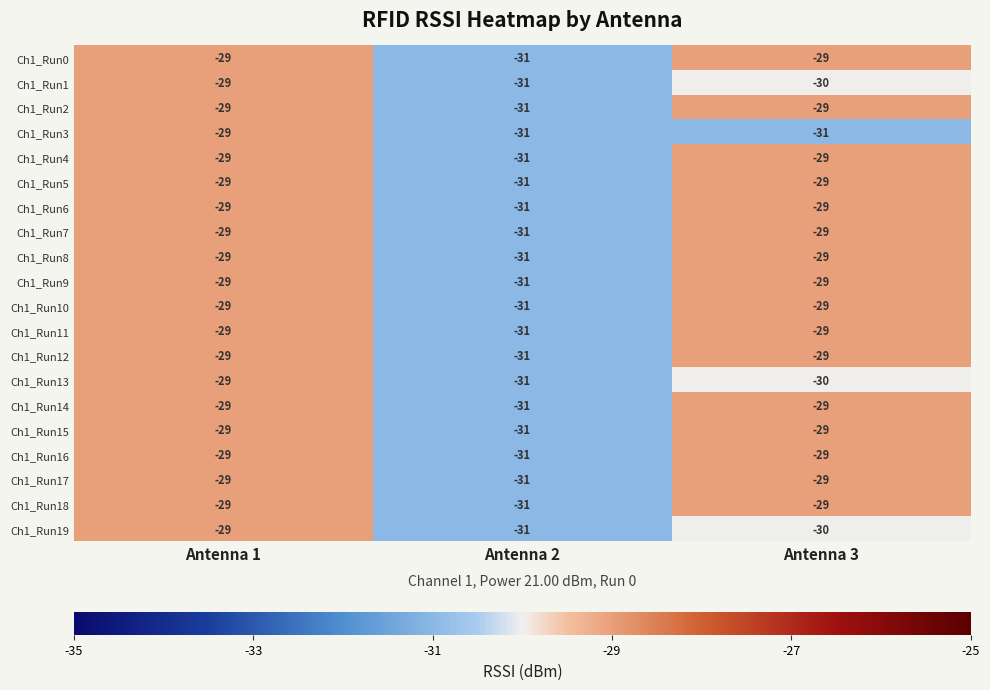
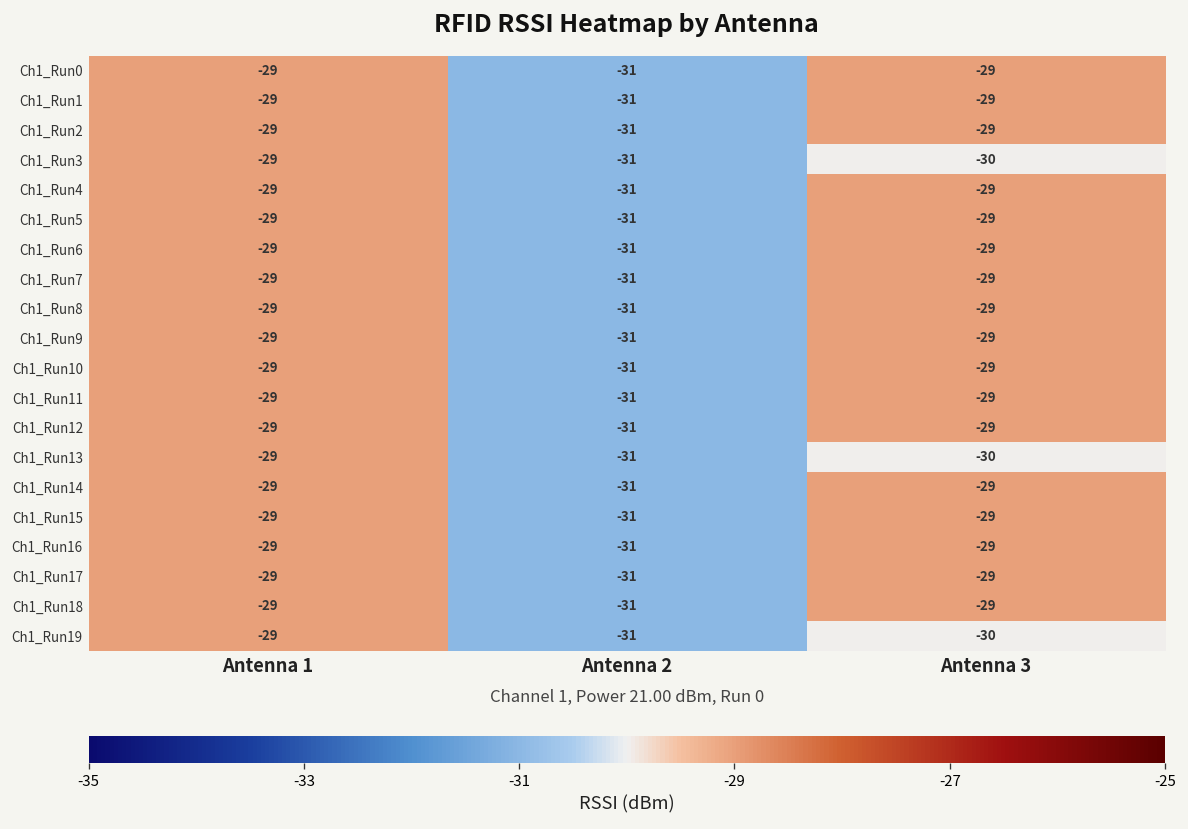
  {
    "Ch1_Run0": {
      "Antenna 1": -29,
      "Antenna 2": -31,
      "Antenna 3": -29
    },
    "Ch1_Run1": {
      "Antenna 1": -29,
      "Antenna 2": -31,
-     "Antenna 3": -30
+     "Antenna 3": -29
    },
    "Ch1_Run2": {
      "Antenna 1": -29,
      "Antenna 2": -31,
      "Antenna 3": -29
    },
    "Ch1_Run3": {
      "Antenna 1": -29,
      "Antenna 2": -31,
-     "Antenna 3": -31
+     "Antenna 3": -30
    },
    "Ch1_Run4": {
      "Antenna 1": -29,
      "Antenna 2": -31,
      "Antenna 3": -29
    },
    "Ch1_Run5": {
      "Antenna 1": -29,
      "Antenna 2": -31,
      "Antenna 3": -29
    },
    "Ch1_Run6": {
      "Antenna 1": -29,
      "Antenna 2": -31,
      "Antenna 3": -29
    },
    "Ch1_Run7": {
      "Antenna 1": -29,
      "Antenna 2": -31,
      "Antenna 3": -29
    },
    "Ch1_Run8": {
      "Antenna 1": -29,
      "Antenna 2": -31,
      "Antenna 3": -29
    },
    "Ch1_Run9": {
      "Antenna 1": -29,
      "Antenna 2": -31,
      "Antenna 3": -29
    },
    "Ch1_Run10": {
      "Antenna 1": -29,
      "Antenna 2": -31,
      "Antenna 3": -29
    },
    "Ch1_Run11": {
      "Antenna 1": -29,
      "Antenna 2": -31,
      "Antenna 3": -29
    },
    "Ch1_Run12": {
      "Antenna 1": -29,
      "Antenna 2": -31,
      "Antenna 3": -29
    },
    "Ch1_Run13": {
      "Antenna 1": -29,
      "Antenna 2": -31,
      "Antenna 3": -30
    },
    "Ch1_Run14": {
      "Antenna 1": -29,
      "Antenna 2": -31,
      "Antenna 3": -29
    },
    "Ch1_Run15": {
      "Antenna 1": -29,
      "Antenna 2": -31,
      "Antenna 3": -29
    },
    "Ch1_Run16": {
      "Antenna 1": -29,
      "Antenna 2": -31,
      "Antenna 3": -29
    },
    "Ch1_Run17": {
      "Antenna 1": -29,
      "Antenna 2": -31,
      "Antenna 3": -29
    },
    "Ch1_Run18": {
      "Antenna 1": -29,
      "Antenna 2": -31,
      "Antenna 3": -29
    },
    "Ch1_Run19": {
      "Antenna 1": -29,
      "Antenna 2": -31,
      "Antenna 3": -30
    }
  }
